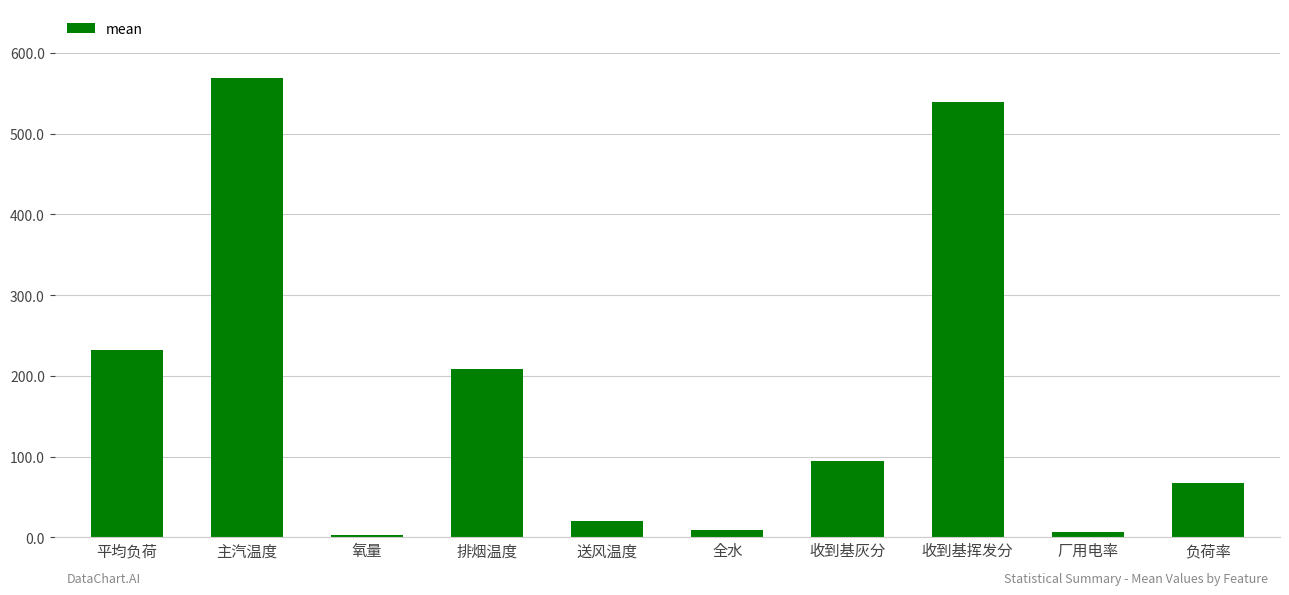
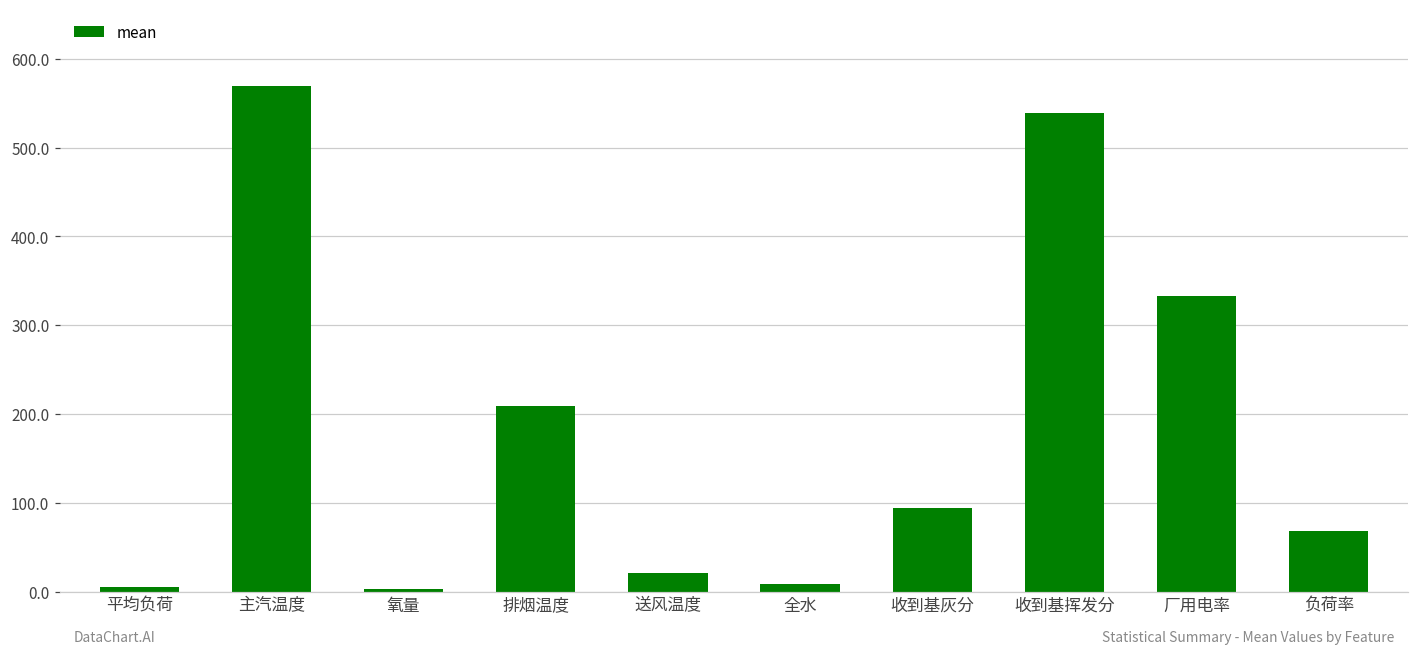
  {
-   "平均负荷": 230,
+   "平均负荷": 10,
    "主汽温度": 570,
    "氧量": 0,
    "排烟温度": 210,
    "送风温度": 20,
    "全水": 10,
    "收到基灰分": 90,
    "收到基挥发分": 540,
-   "厂用电率": 10,
+   "厂用电率": 330,
    "负荷率": 70
  }
